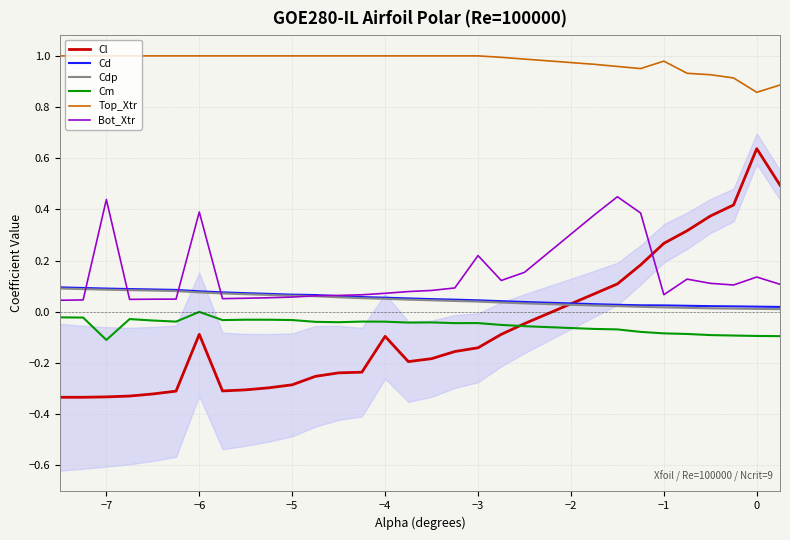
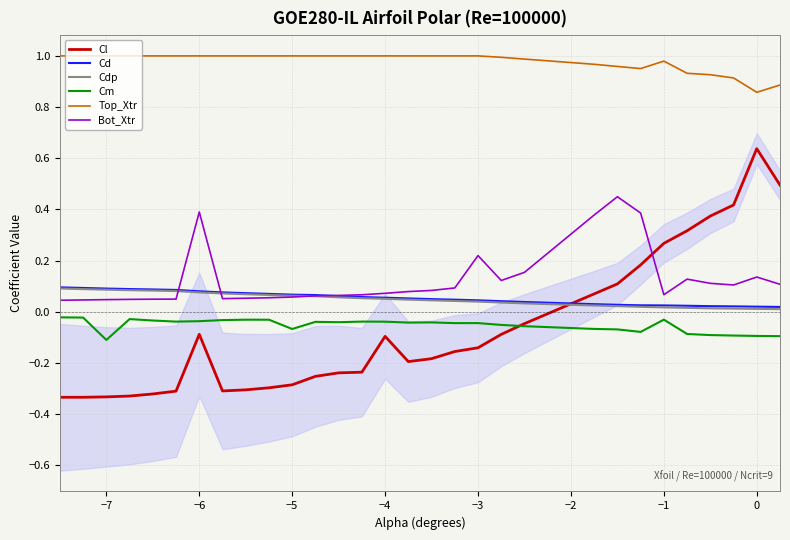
  {
    "Cl": {
      "−7": -0.33,
      "−6": -0.09,
      "−5": -0.29,
      "−4": -0.10,
      "−3": -0.14,
      "−1": 0.27,
      "0": 0.64
    },
    "Cm": {
      "−7": -0.11,
-     "−6": 0.00,
-     "−5": -0.03,
+     "−6": -0.04,
+     "−5": -0.07,
      "−4": -0.04,
      "−3": -0.04,
-     "−1": -0.08,
+     "−1": -0.03,
      "0": -0.09
    },
    "Top_Xtr": {
      "−6": 1.00,
      "−5": 1.00,
      "−4": 1.00,
      "−3": 1.00,
      "−1": 0.98,
      "0": 0.86
    },
    "Bot_Xtr": {
-     "−7": 0.44,
+     "−7": 0.05,
      "−6": 0.39,
      "−3": 0.22,
      "−1": 0.07,
      "0": 0.14
    }
  }
